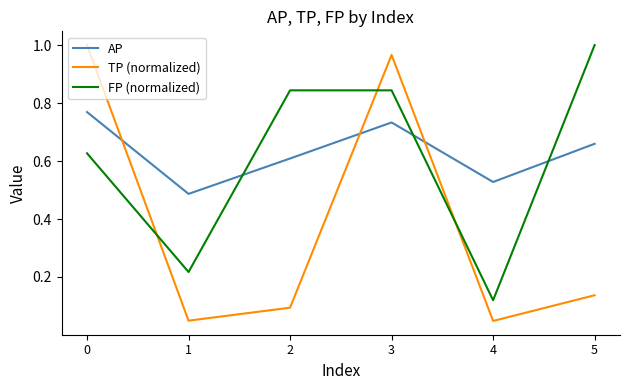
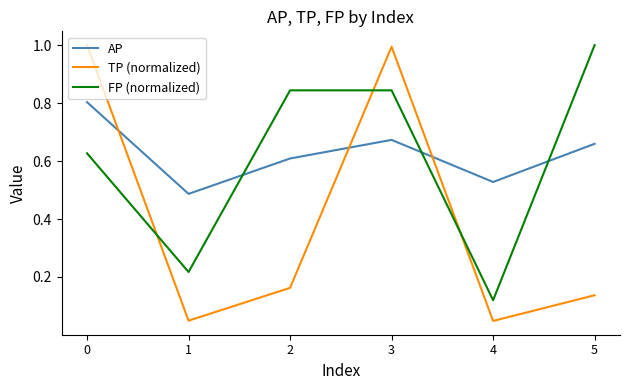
  {
    "AP": {
-     "0": 0.77,
+     "0": 0.80,
      "1": 0.49,
      "2": 0.61,
-     "3": 0.73,
+     "3": 0.67,
      "4": 0.53,
      "5": 0.66
    },
    "TP (normalized)": {
      "1": 0.05,
-     "2": 0.09,
-     "3": 0.97,
+     "2": 0.16,
+     "3": 0.99,
      "4": 0.05,
      "5": 0.14
    },
    "FP (normalized)": {
      "0": 0.63,
      "1": 0.22,
      "2": 0.84,
      "3": 0.84,
      "4": 0.12,
      "5": 1.00
    }
  }
